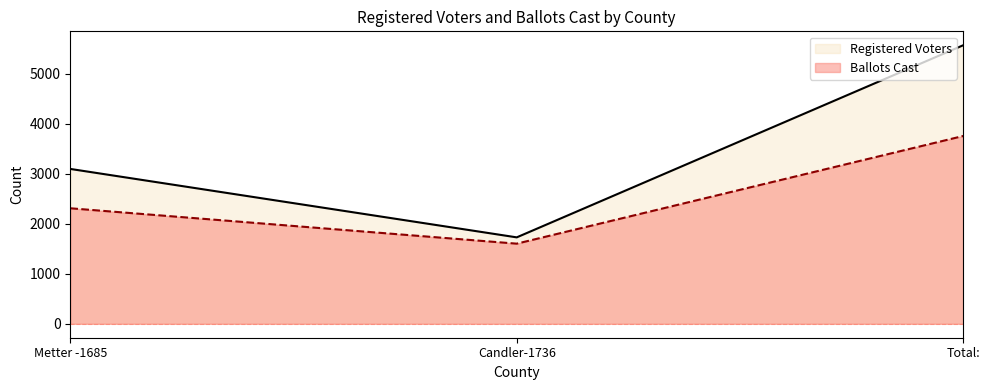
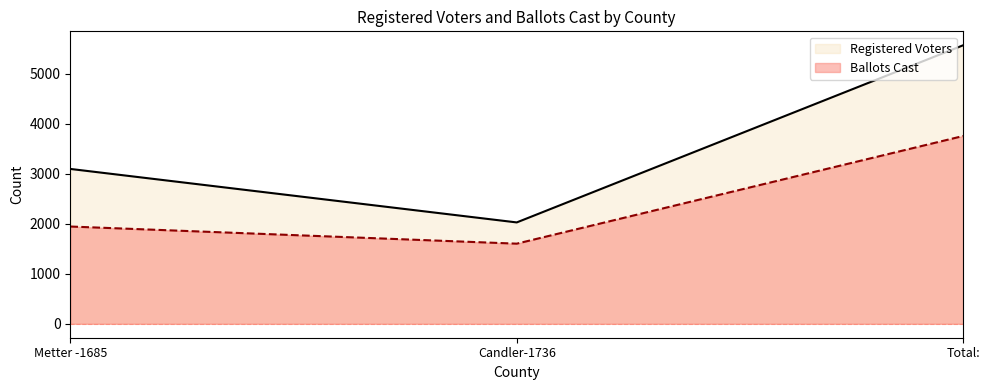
  {
    "Registered Voters": {
      "Metter -1685": 3100,
-     "Candler-1736": 1700,
+     "Candler-1736": 2000,
      "Total:": 5600
    },
    "Ballots Cast": {
-     "Metter -1685": 2300,
+     "Metter -1685": 1900,
      "Candler-1736": 1600,
      "Total:": 3800
    }
  }
